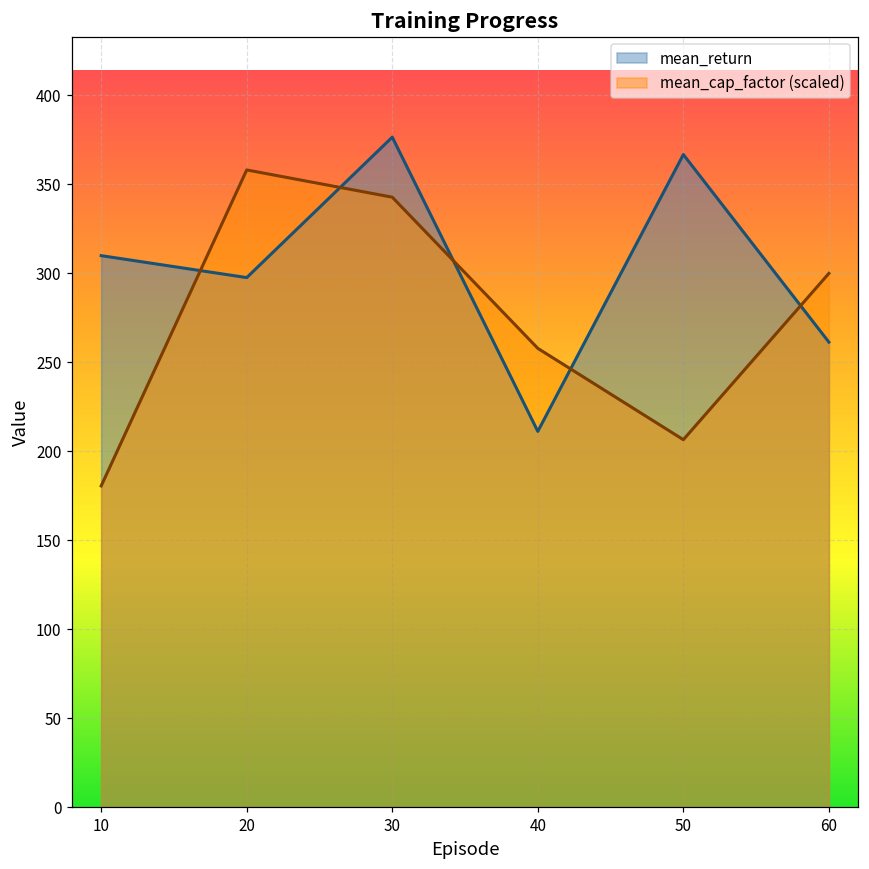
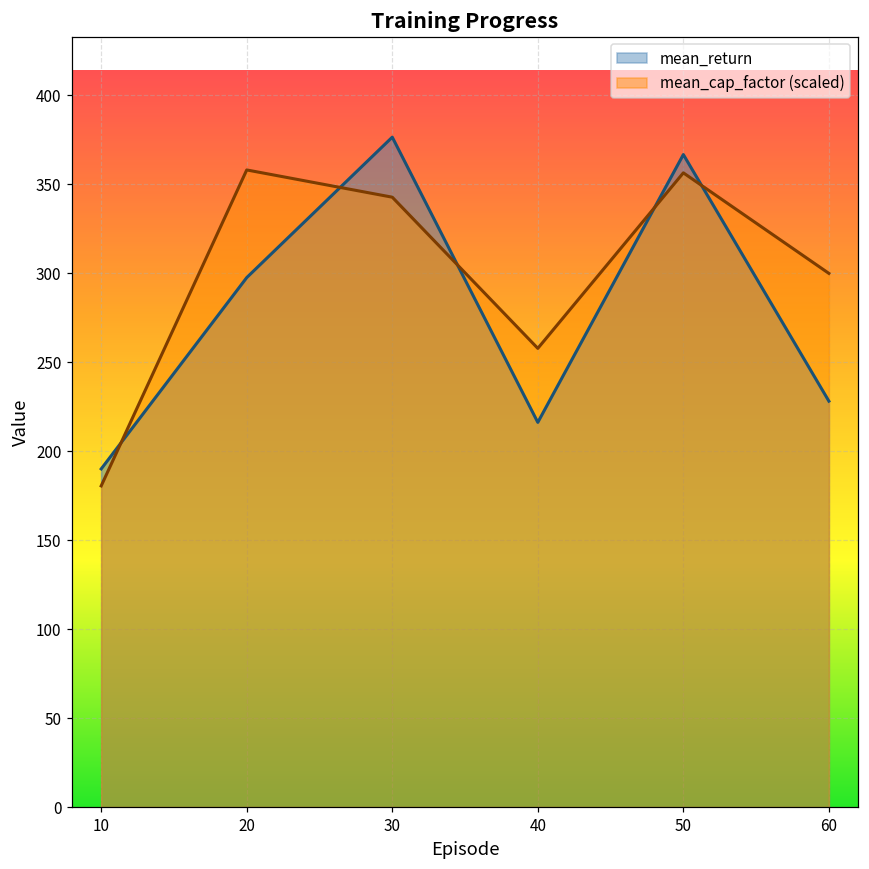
  {
    "mean_return": {
-     "10": 310,
+     "10": 190,
      "20": 298,
      "30": 377,
-     "40": 211,
+     "40": 216,
      "50": 367,
-     "60": 261
+     "60": 228
    },
    "mean_cap_factor (scaled)": {
      "10": 181,
      "20": 358,
      "30": 343,
      "40": 258,
-     "50": 207,
+     "50": 357,
      "60": 300
    }
  }
